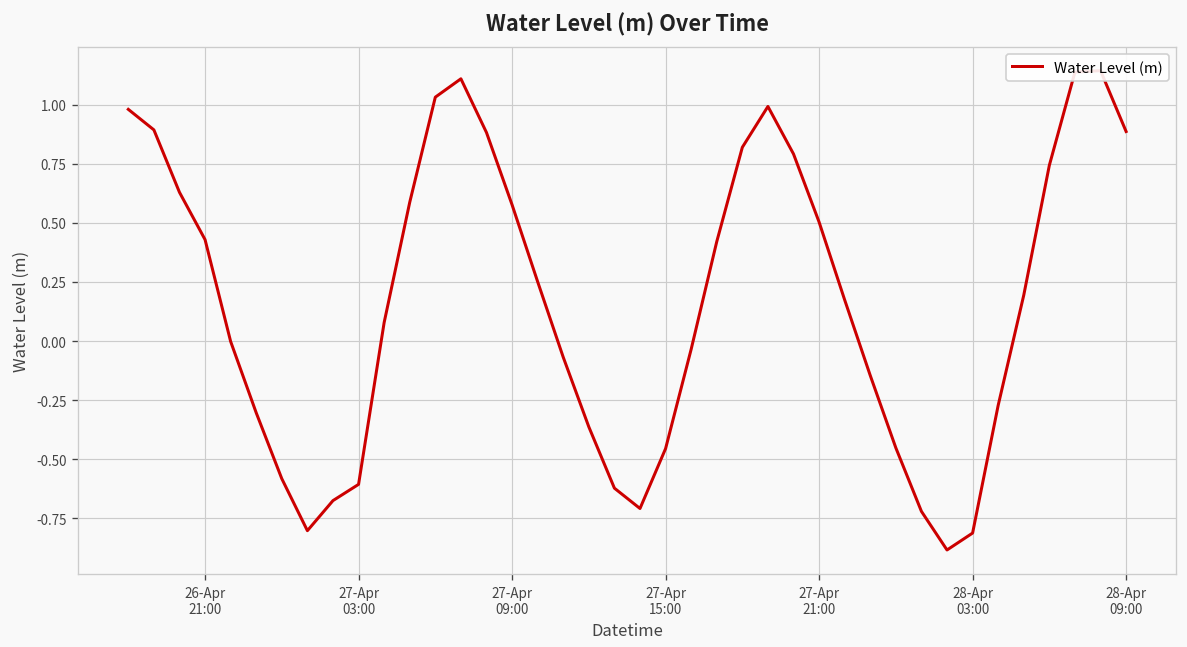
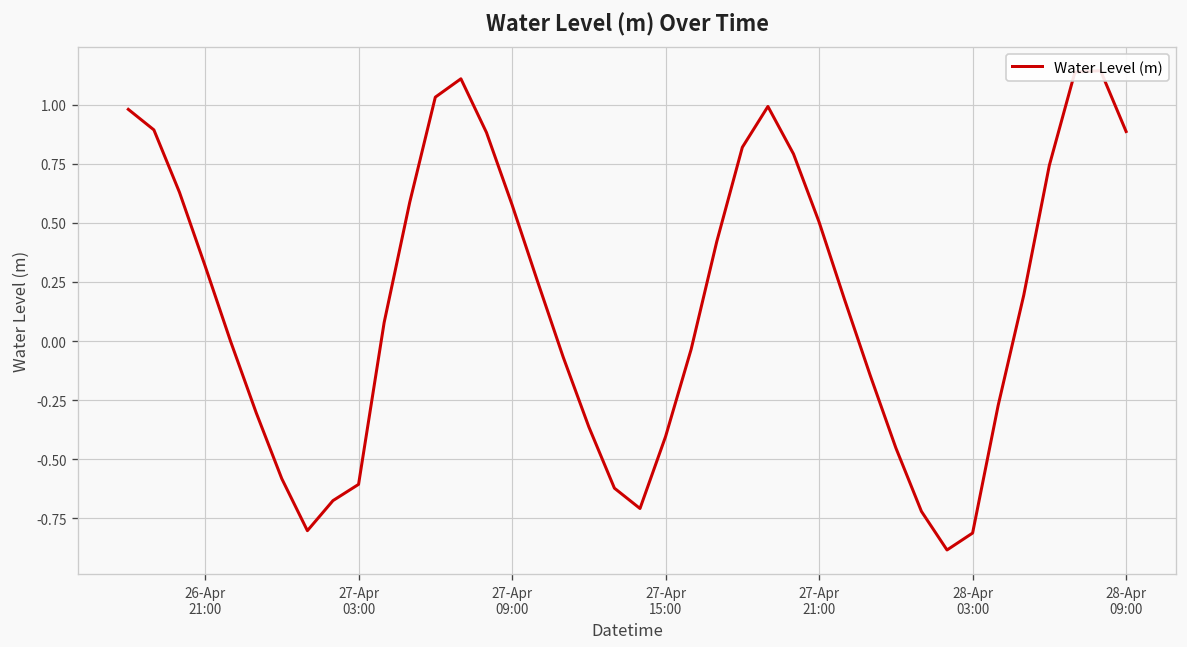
  {
-   "26-Apr 21:00": 0.43,
+   "26-Apr 21:00": 0.32,
    "27-Apr 03:00": -0.61,
    "27-Apr 09:00": 0.58,
-   "27-Apr 15:00": -0.45,
+   "27-Apr 15:00": -0.40,
    "27-Apr 21:00": 0.50,
    "28-Apr 03:00": -0.81,
    "28-Apr 09:00": 0.89
  }
